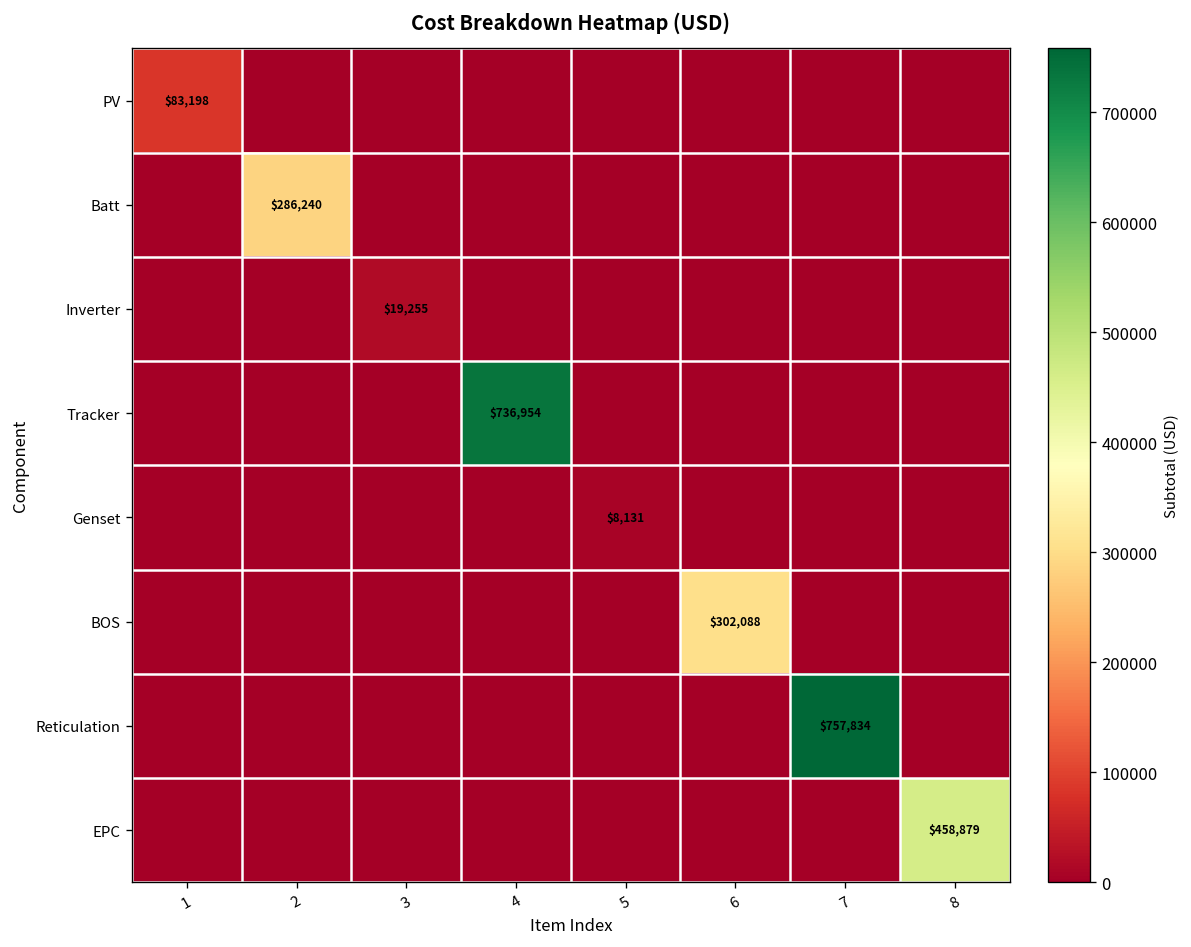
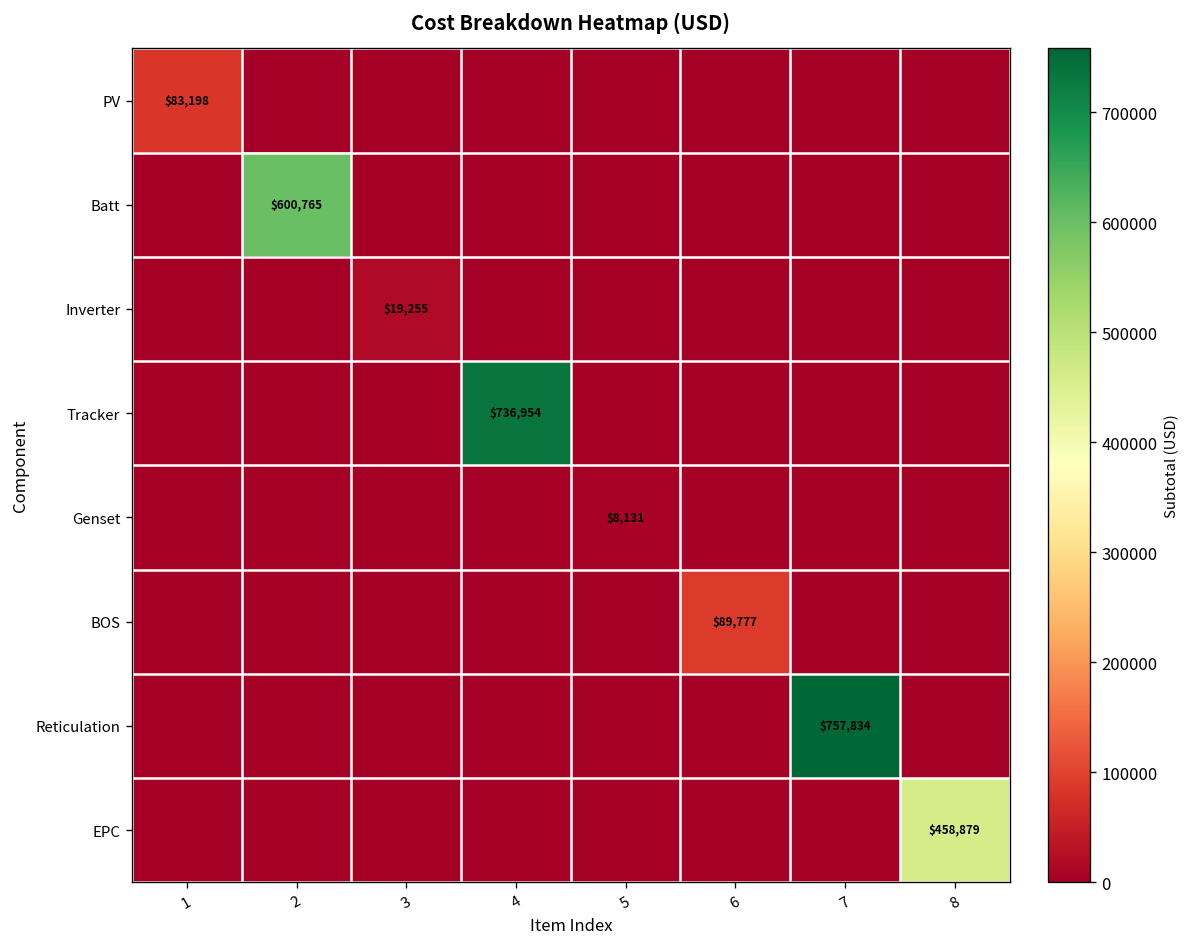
  {
    "PV": {
      "1": "$83,198"
    },
    "Batt": {
-     "2": "$286,240"
+     "2": "$600,765"
    },
    "Inverter": {
      "3": "$19,255"
    },
    "Tracker": {
      "4": "$736,954"
    },
    "Genset": {
      "5": "$8,131"
    },
    "BOS": {
-     "6": "$302,088"
+     "6": "$89,777"
    },
    "Reticulation": {
      "7": "$757,834"
    },
    "EPC": {
      "8": "$458,879"
    }
  }
